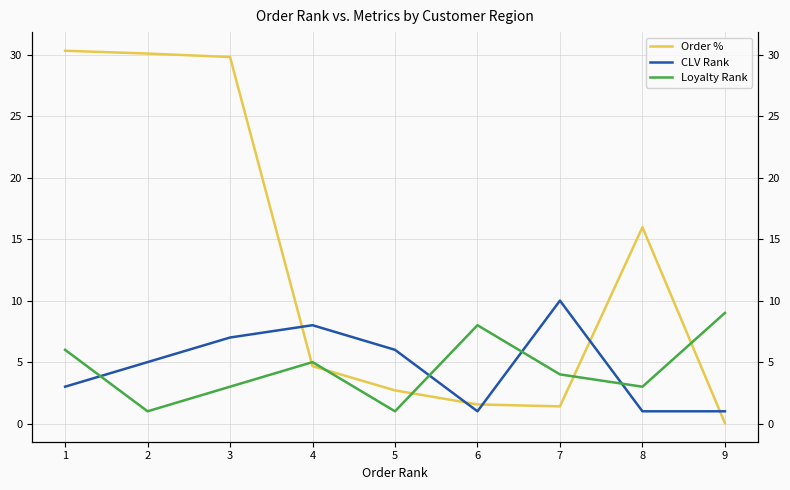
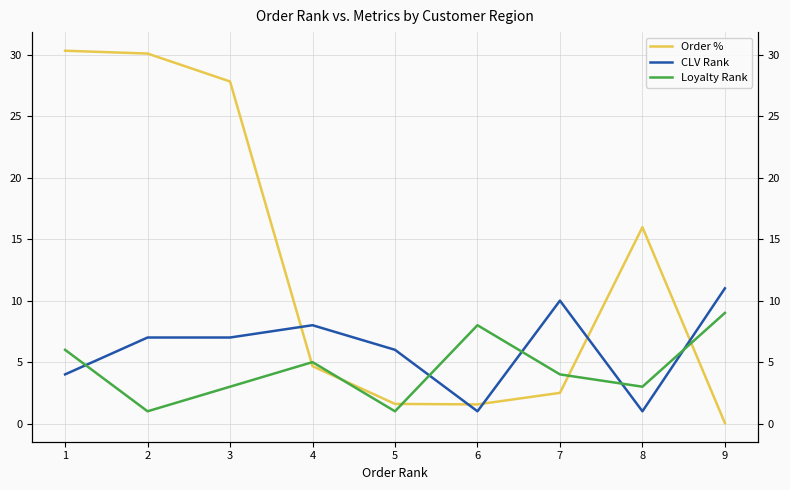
  {
    "Order %": {
      "1": 30.3,
      "2": 30.1,
-     "3": 29.8,
+     "3": 27.8,
      "4": 4.7,
-     "5": 2.7,
+     "5": 1.6,
      "6": 1.6,
-     "7": 1.4,
+     "7": 2.5,
      "8": 16.0,
      "9": 0.0
    },
    "CLV Rank": {
-     "1": 3,
-     "2": 5,
+     "1": 4,
+     "2": 7,
      "3": 7,
      "4": 8,
      "5": 6,
      "6": 1,
      "7": 10,
      "8": 1,
-     "9": 1
+     "9": 11
    },
    "Loyalty Rank": {
      "1": 6.0,
      "2": 1.0,
      "3": 3.0,
      "4": 5.0,
      "5": 1.0,
      "6": 8.0,
      "7": 4.0,
      "8": 3.0,
      "9": 9.0
    }
  }
